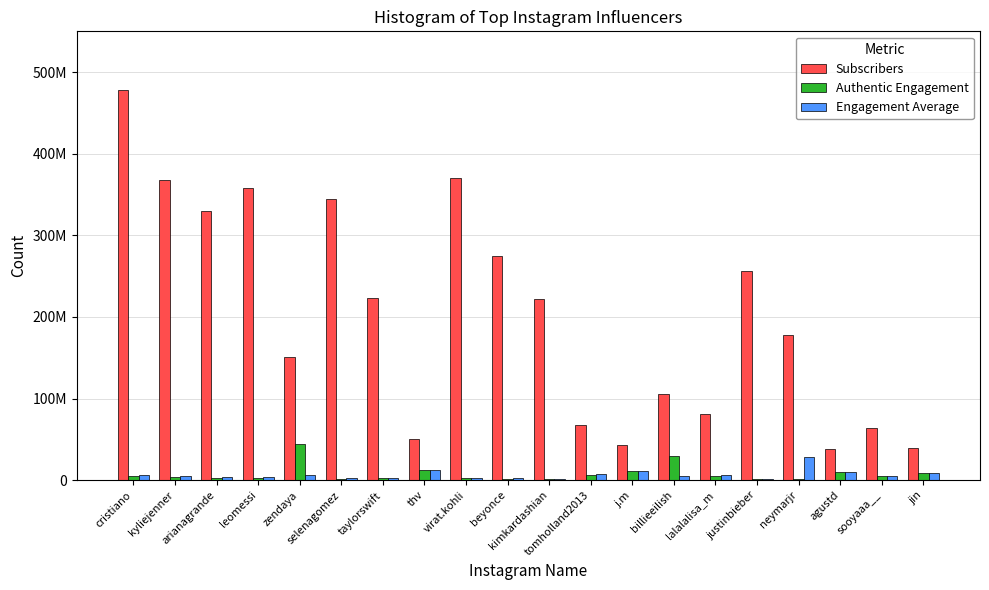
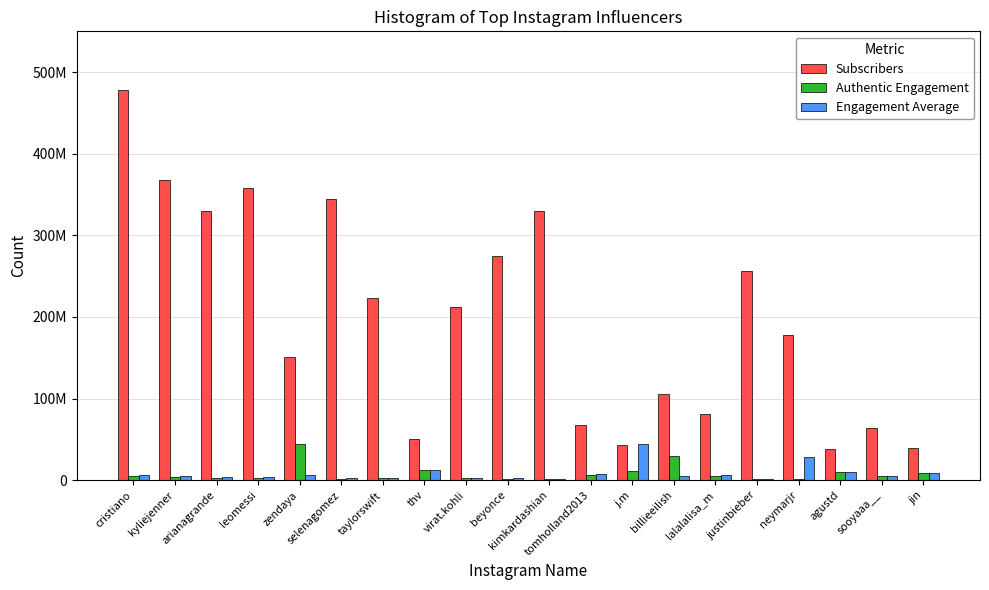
  {
    "Subscribers": {
      "cristiano": 480000000,
      "kyliejenner": 370000000,
      "arianagrande": 330000000,
      "leomessi": 360000000,
      "zendaya": 150000000,
      "selenagomez": 340000000,
      "taylorswift": 220000000,
      "thv": 50000000,
-     "virat.kohli": 370000000,
+     "virat.kohli": 210000000,
      "beyonce": 270000000,
-     "kimkardashian": 220000000,
+     "kimkardashian": 330000000,
      "tomholland2013": 70000000,
      "j.m": 40000000,
      "billieeilish": 110000000,
      "lalalalisa_m": 80000000,
      "justinbieber": 260000000,
      "neymarjr": 180000000,
      "agustd": 40000000,
      "sooyaaa__": 60000000,
      "jin": 40000000
    },
    "Authentic Engagement": {
      "cristiano": 10000000,
      "kyliejenner": 0,
      "zendaya": 40000000,
      "thv": 10000000,
      "tomholland2013": 10000000,
      "j.m": 10000000,
      "billieeilish": 30000000,
      "lalalalisa_m": 10000000,
      "agustd": 10000000,
      "sooyaaa__": 0,
      "jin": 10000000
    },
    "Engagement Average": {
      "cristiano": 10000000,
      "kyliejenner": 10000000,
      "arianagrande": 0,
      "leomessi": 0,
      "zendaya": 10000000,
      "taylorswift": 0,
      "thv": 10000000,
      "tomholland2013": 10000000,
-     "j.m": 10000000,
+     "j.m": 40000000,
      "billieeilish": 0,
      "lalalalisa_m": 10000000,
      "neymarjr": 30000000,
      "agustd": 10000000,
      "sooyaaa__": 10000000,
      "jin": 10000000
    }
  }
